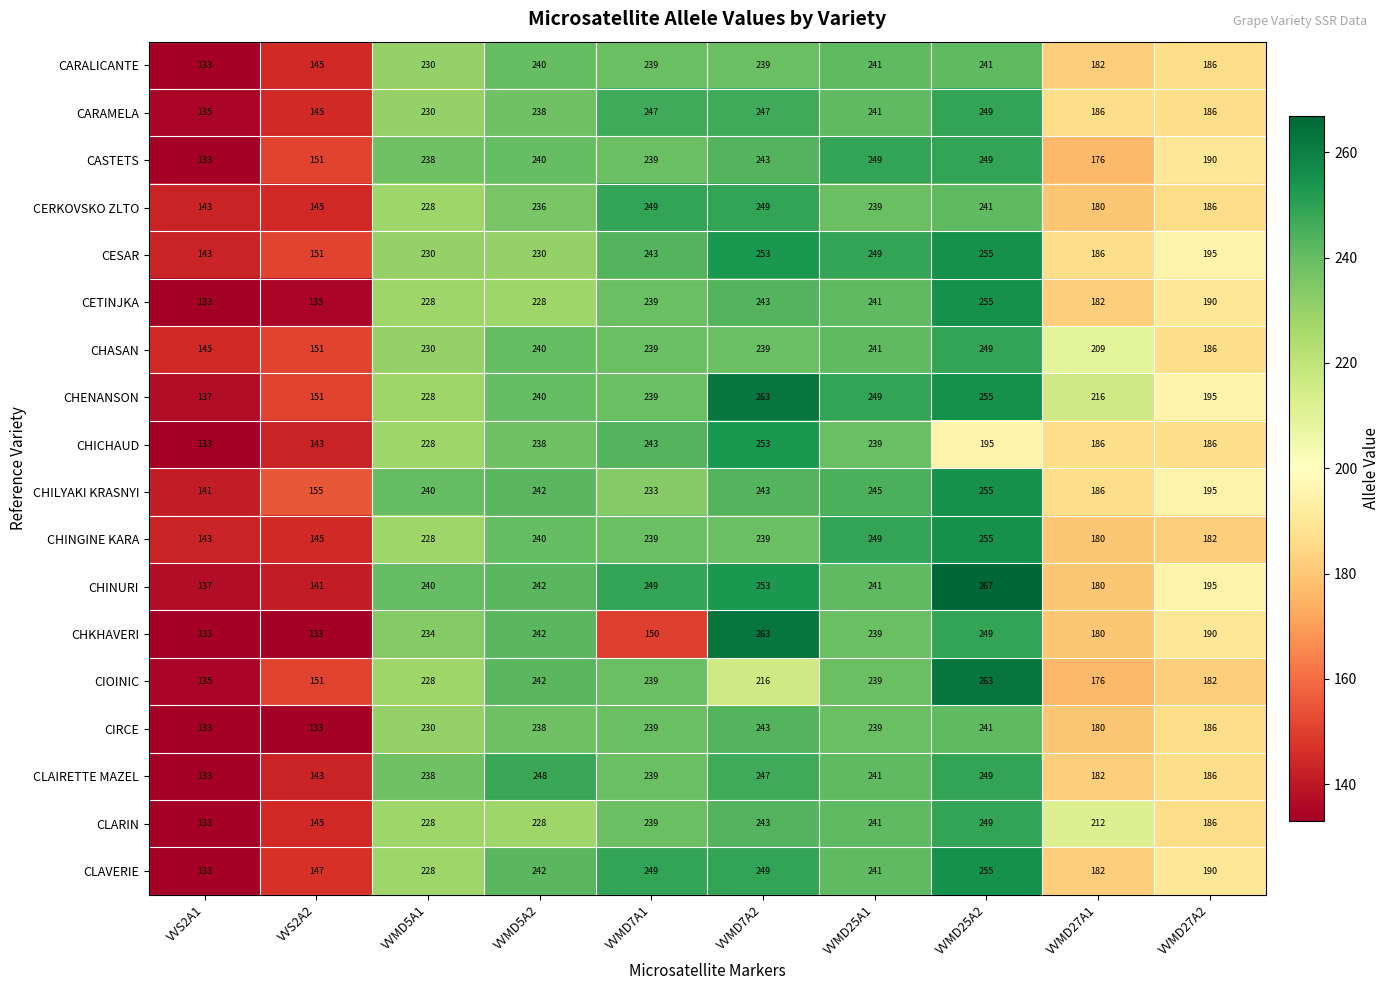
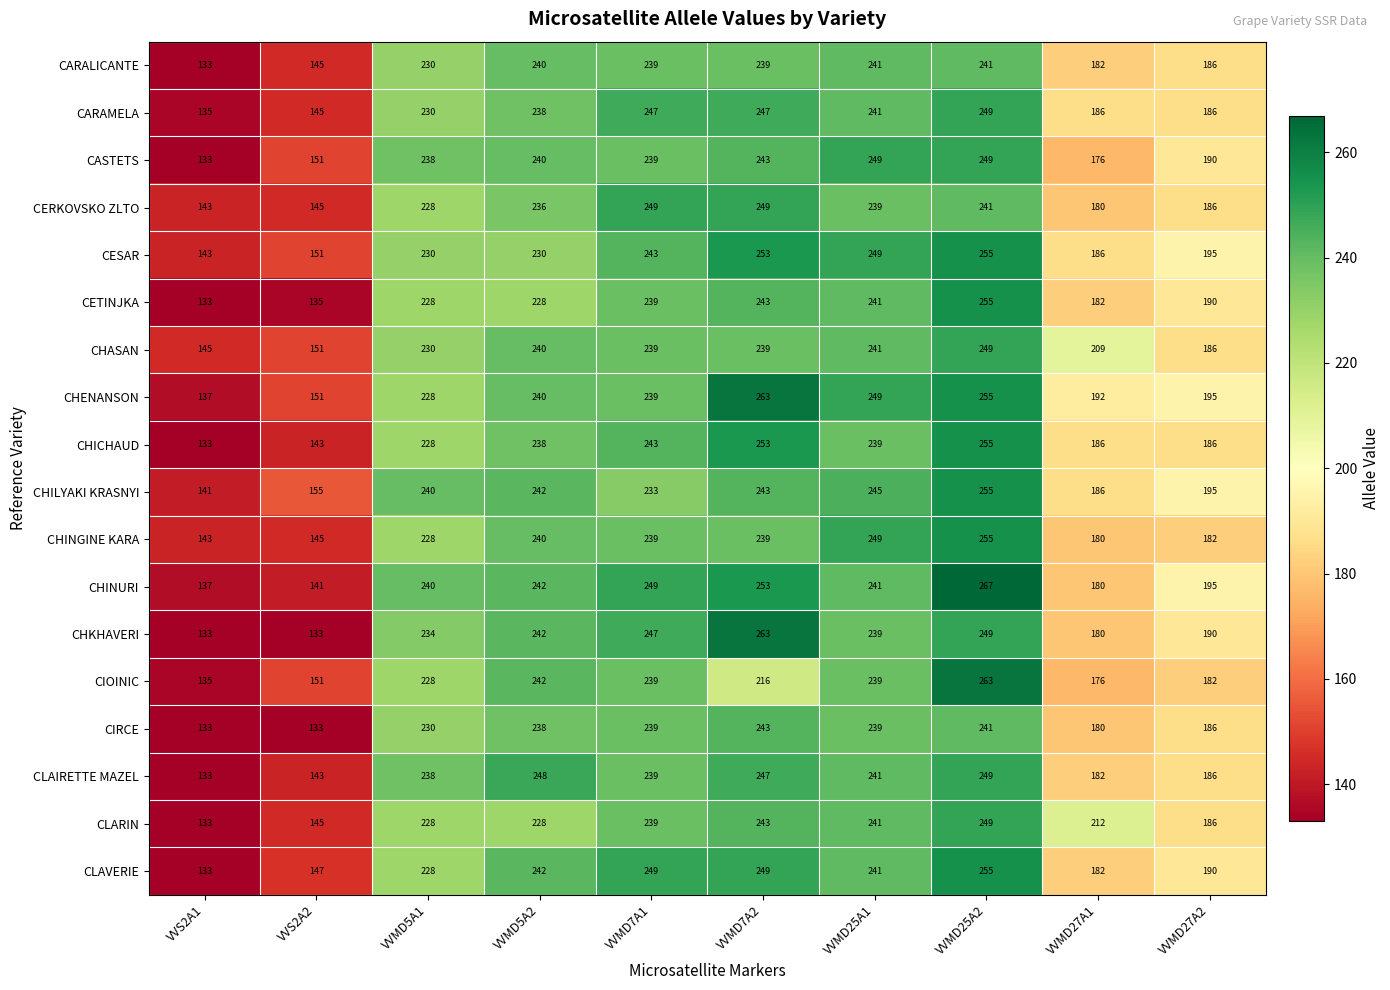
  {
    "CARALICANTE": {
      "VVS2A1": 133,
      "VVS2A2": 145,
      "VVMD5A1": 230,
      "VVMD5A2": 240,
      "VVMD7A1": 239,
      "VVMD7A2": 239,
      "VVMD25A1": 241,
      "VVMD25A2": 241,
      "VVMD27A1": 182,
      "VVMD27A2": 186
    },
    "CARAMELA": {
      "VVS2A1": 135,
      "VVS2A2": 145,
      "VVMD5A1": 230,
      "VVMD5A2": 238,
      "VVMD7A1": 247,
      "VVMD7A2": 247,
      "VVMD25A1": 241,
      "VVMD25A2": 249,
      "VVMD27A1": 186,
      "VVMD27A2": 186
    },
    "CASTETS": {
      "VVS2A1": 133,
      "VVS2A2": 151,
      "VVMD5A1": 238,
      "VVMD5A2": 240,
      "VVMD7A1": 239,
      "VVMD7A2": 243,
      "VVMD25A1": 249,
      "VVMD25A2": 249,
      "VVMD27A1": 176,
      "VVMD27A2": 190
    },
    "CERKOVSKO ZLTO": {
      "VVS2A1": 143,
      "VVS2A2": 145,
      "VVMD5A1": 228,
      "VVMD5A2": 236,
      "VVMD7A1": 249,
      "VVMD7A2": 249,
      "VVMD25A1": 239,
      "VVMD25A2": 241,
      "VVMD27A1": 180,
      "VVMD27A2": 186
    },
    "CESAR": {
      "VVS2A1": 143,
      "VVS2A2": 151,
      "VVMD5A1": 230,
      "VVMD5A2": 230,
      "VVMD7A1": 243,
      "VVMD7A2": 253,
      "VVMD25A1": 249,
      "VVMD25A2": 255,
      "VVMD27A1": 186,
      "VVMD27A2": 195
    },
    "CETINJKA": {
      "VVS2A1": 133,
      "VVS2A2": 135,
      "VVMD5A1": 228,
      "VVMD5A2": 228,
      "VVMD7A1": 239,
      "VVMD7A2": 243,
      "VVMD25A1": 241,
      "VVMD25A2": 255,
      "VVMD27A1": 182,
      "VVMD27A2": 190
    },
    "CHASAN": {
      "VVS2A1": 145,
      "VVS2A2": 151,
      "VVMD5A1": 230,
      "VVMD5A2": 240,
      "VVMD7A1": 239,
      "VVMD7A2": 239,
      "VVMD25A1": 241,
      "VVMD25A2": 249,
      "VVMD27A1": 209,
      "VVMD27A2": 186
    },
    "CHENANSON": {
      "VVS2A1": 137,
      "VVS2A2": 151,
      "VVMD5A1": 228,
      "VVMD5A2": 240,
      "VVMD7A1": 239,
      "VVMD7A2": 263,
      "VVMD25A1": 249,
      "VVMD25A2": 255,
-     "VVMD27A1": 216,
+     "VVMD27A1": 192,
      "VVMD27A2": 195
    },
    "CHICHAUD": {
      "VVS2A1": 133,
      "VVS2A2": 143,
      "VVMD5A1": 228,
      "VVMD5A2": 238,
      "VVMD7A1": 243,
      "VVMD7A2": 253,
      "VVMD25A1": 239,
-     "VVMD25A2": 195,
+     "VVMD25A2": 255,
      "VVMD27A1": 186,
      "VVMD27A2": 186
    },
    "CHILYAKI KRASNYI": {
      "VVS2A1": 141,
      "VVS2A2": 155,
      "VVMD5A1": 240,
      "VVMD5A2": 242,
      "VVMD7A1": 233,
      "VVMD7A2": 243,
      "VVMD25A1": 245,
      "VVMD25A2": 255,
      "VVMD27A1": 186,
      "VVMD27A2": 195
    },
    "CHINGINE KARA": {
      "VVS2A1": 143,
      "VVS2A2": 145,
      "VVMD5A1": 228,
      "VVMD5A2": 240,
      "VVMD7A1": 239,
      "VVMD7A2": 239,
      "VVMD25A1": 249,
      "VVMD25A2": 255,
      "VVMD27A1": 180,
      "VVMD27A2": 182
    },
    "CHINURI": {
      "VVS2A1": 137,
      "VVS2A2": 141,
      "VVMD5A1": 240,
      "VVMD5A2": 242,
      "VVMD7A1": 249,
      "VVMD7A2": 253,
      "VVMD25A1": 241,
      "VVMD25A2": 267,
      "VVMD27A1": 180,
      "VVMD27A2": 195
    },
    "CHKHAVERI": {
      "VVS2A1": 133,
      "VVS2A2": 133,
      "VVMD5A1": 234,
      "VVMD5A2": 242,
-     "VVMD7A1": 150,
+     "VVMD7A1": 247,
      "VVMD7A2": 263,
      "VVMD25A1": 239,
      "VVMD25A2": 249,
      "VVMD27A1": 180,
      "VVMD27A2": 190
    },
    "CIOINIC": {
      "VVS2A1": 135,
      "VVS2A2": 151,
      "VVMD5A1": 228,
      "VVMD5A2": 242,
      "VVMD7A1": 239,
      "VVMD7A2": 216,
      "VVMD25A1": 239,
      "VVMD25A2": 263,
      "VVMD27A1": 176,
      "VVMD27A2": 182
    },
    "CIRCE": {
      "VVS2A1": 133,
      "VVS2A2": 133,
      "VVMD5A1": 230,
      "VVMD5A2": 238,
      "VVMD7A1": 239,
      "VVMD7A2": 243,
      "VVMD25A1": 239,
      "VVMD25A2": 241,
      "VVMD27A1": 180,
      "VVMD27A2": 186
    },
    "CLAIRETTE MAZEL": {
      "VVS2A1": 133,
      "VVS2A2": 143,
      "VVMD5A1": 238,
      "VVMD5A2": 248,
      "VVMD7A1": 239,
      "VVMD7A2": 247,
      "VVMD25A1": 241,
      "VVMD25A2": 249,
      "VVMD27A1": 182,
      "VVMD27A2": 186
    },
    "CLARIN": {
      "VVS2A1": 133,
      "VVS2A2": 145,
      "VVMD5A1": 228,
      "VVMD5A2": 228,
      "VVMD7A1": 239,
      "VVMD7A2": 243,
      "VVMD25A1": 241,
      "VVMD25A2": 249,
      "VVMD27A1": 212,
      "VVMD27A2": 186
    },
    "CLAVERIE": {
      "VVS2A1": 133,
      "VVS2A2": 147,
      "VVMD5A1": 228,
      "VVMD5A2": 242,
      "VVMD7A1": 249,
      "VVMD7A2": 249,
      "VVMD25A1": 241,
      "VVMD25A2": 255,
      "VVMD27A1": 182,
      "VVMD27A2": 190
    }
  }
